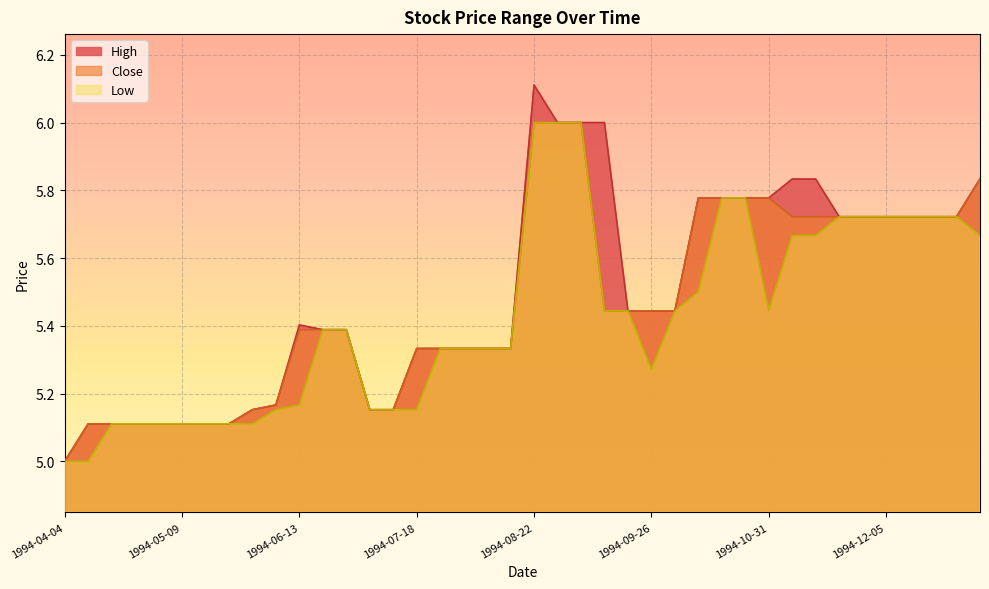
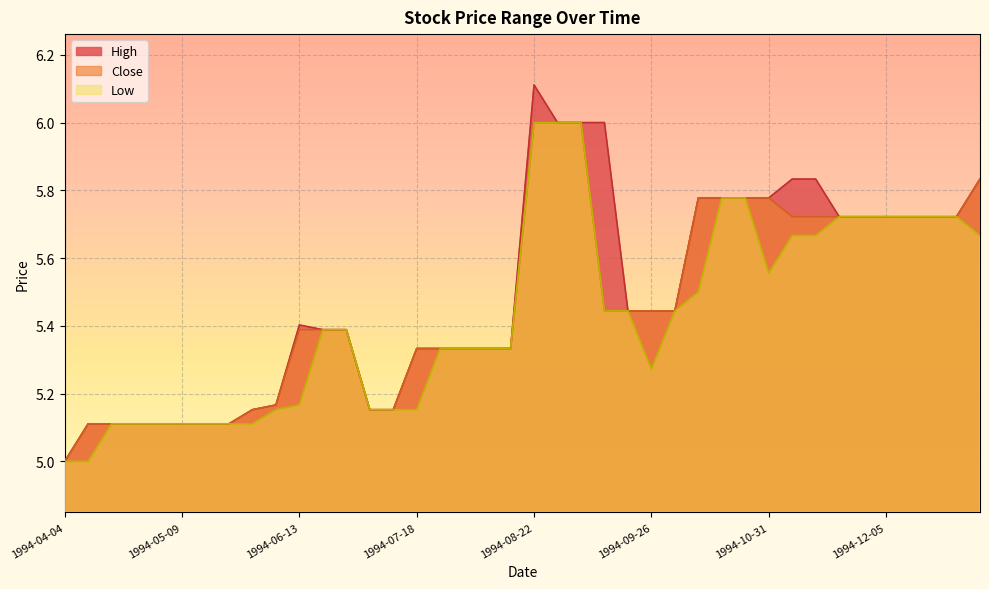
  {
    "Low": {
      "1994-06-13": 5.17,
      "1994-07-18": 5.15,
      "1994-09-26": 5.27,
-     "1994-10-31": 5.45
+     "1994-10-31": 5.56
    }
  }
